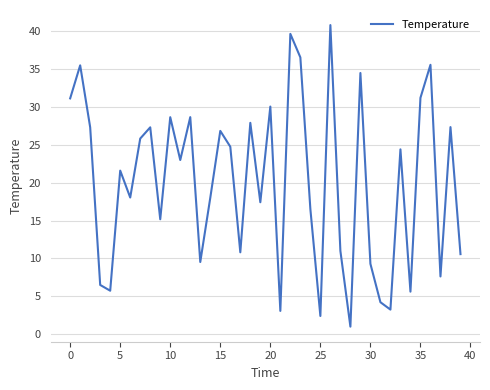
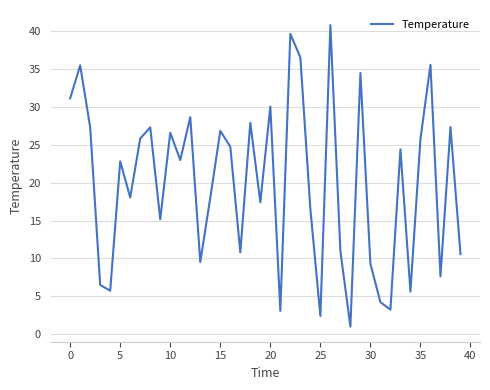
  {
    "0": 31,
-   "5": 22,
-   "10": 29,
+   "5": 23,
+   "10": 27,
    "15": 27,
    "20": 30,
    "25": 2,
    "30": 9,
-   "35": 31
+   "35": 26
  }
